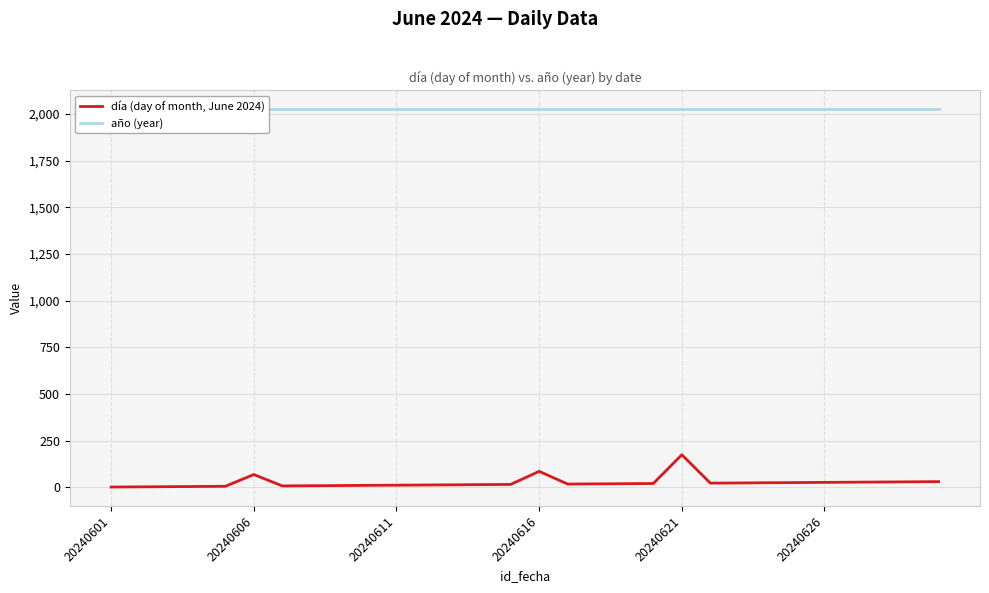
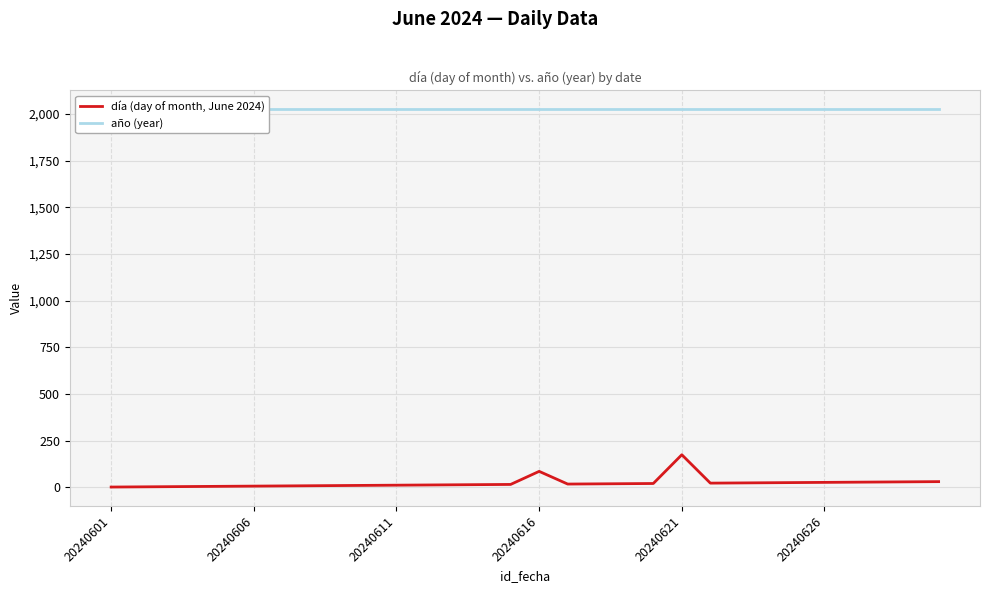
  {
    "día (day of month, June 2024)": {
      "20240601": "0",
-     "20240606": "70",
+     "20240606": "10",
      "20240611": "10",
      "20240616": "90",
      "20240621": "170",
      "20240626": "30"
    },
    "año (year)": {
      "20240611": "2,020",
      "20240616": "2,020",
      "20240621": "2,020",
      "20240626": "2,020"
    }
  }
